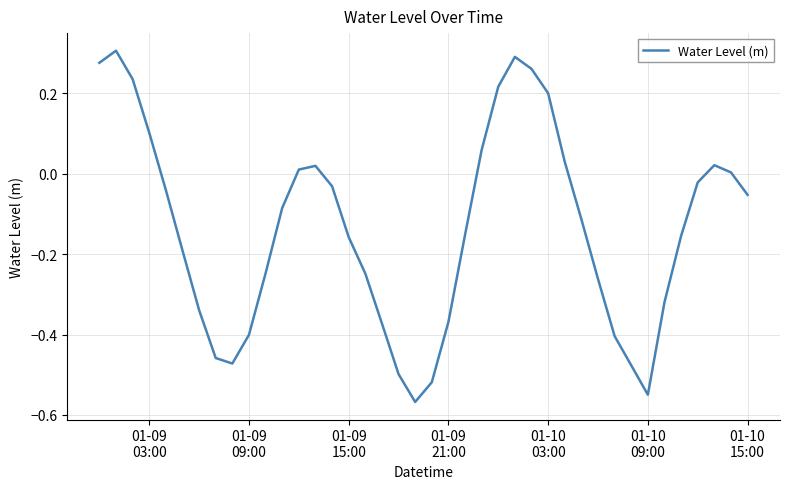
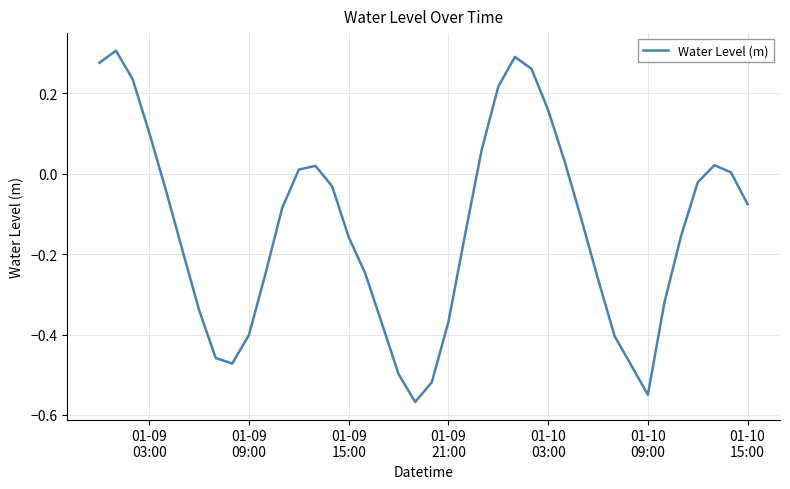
  {
    "01-09 03:00": 0.10,
    "01-09 09:00": -0.40,
    "01-09 15:00": -0.16,
    "01-09 21:00": -0.37,
-   "01-10 03:00": 0.20,
+   "01-10 03:00": 0.16,
    "01-10 09:00": -0.55,
-   "01-10 15:00": -0.05
+   "01-10 15:00": -0.08
  }
